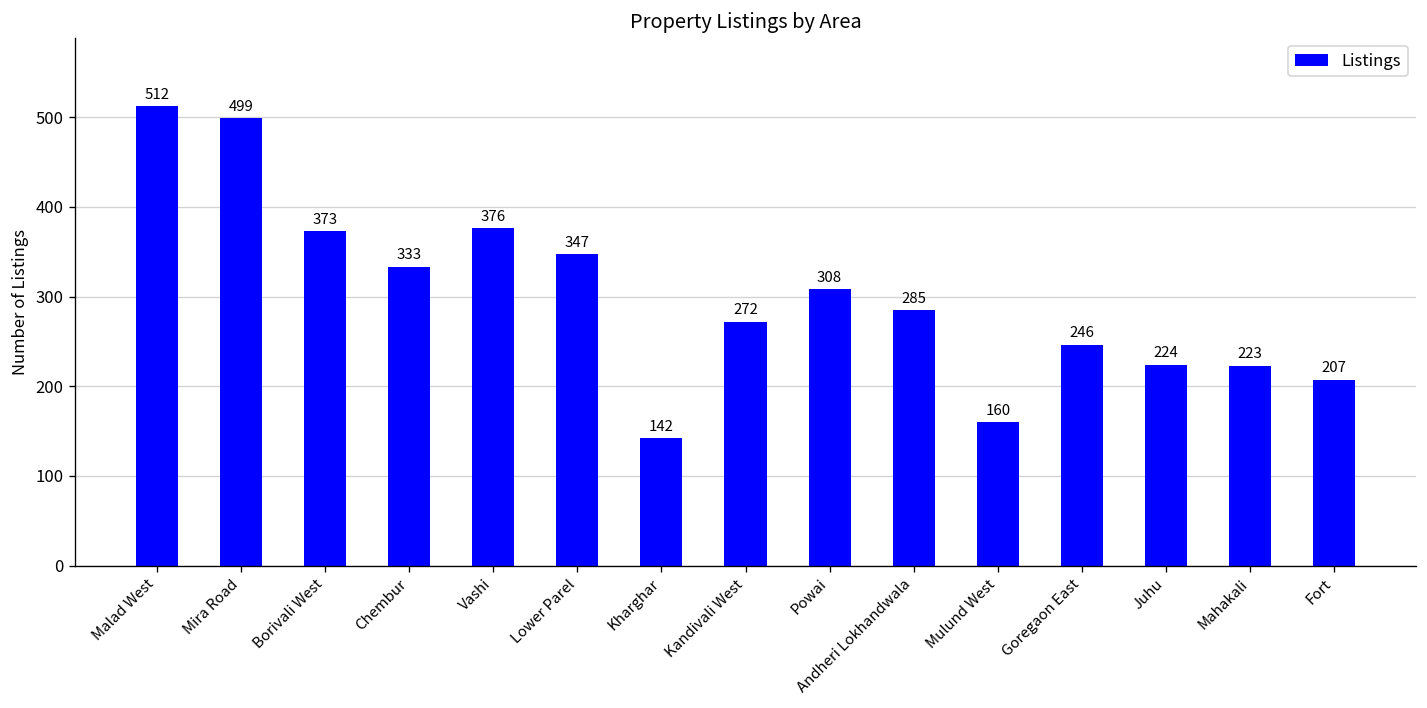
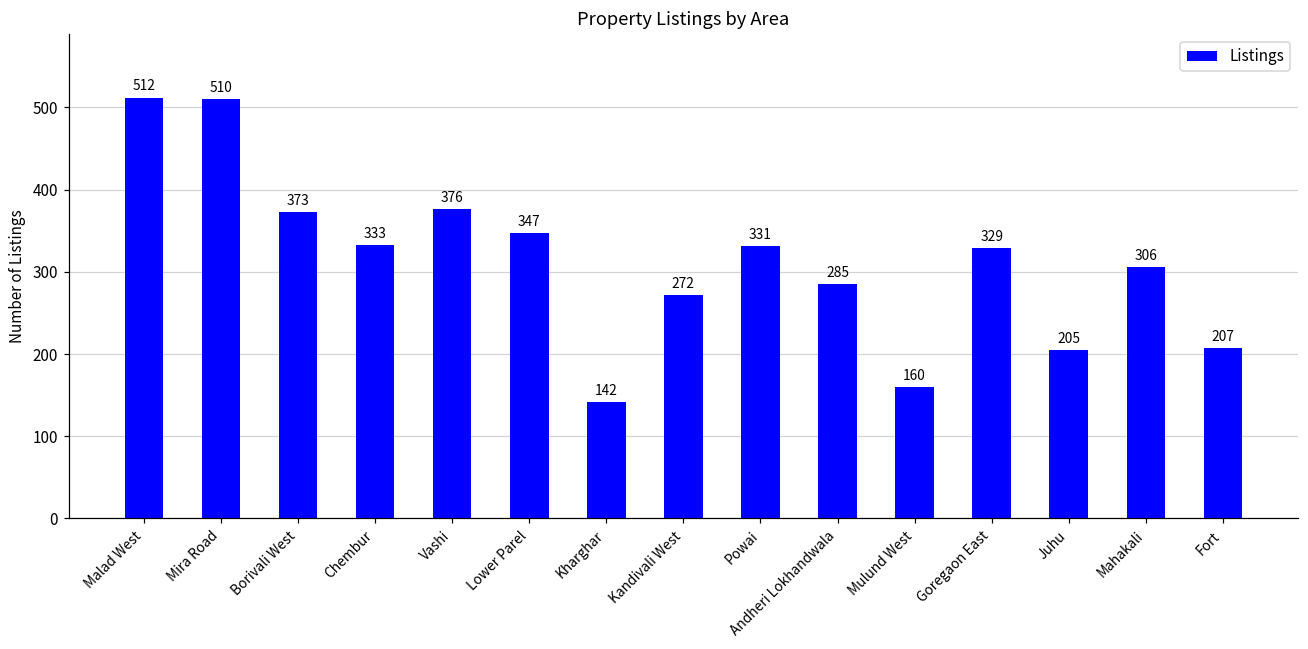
  {
    "Malad West": 512,
-   "Mira Road": 499,
+   "Mira Road": 510,
    "Borivali West": 373,
    "Chembur": 333,
    "Vashi": 376,
    "Lower Parel": 347,
    "Kharghar": 142,
    "Kandivali West": 272,
-   "Powai": 308,
+   "Powai": 331,
    "Andheri Lokhandwala": 285,
    "Mulund West": 160,
-   "Goregaon East": 246,
-   "Juhu": 224,
-   "Mahakali": 223,
+   "Goregaon East": 329,
+   "Juhu": 205,
+   "Mahakali": 306,
    "Fort": 207
  }
